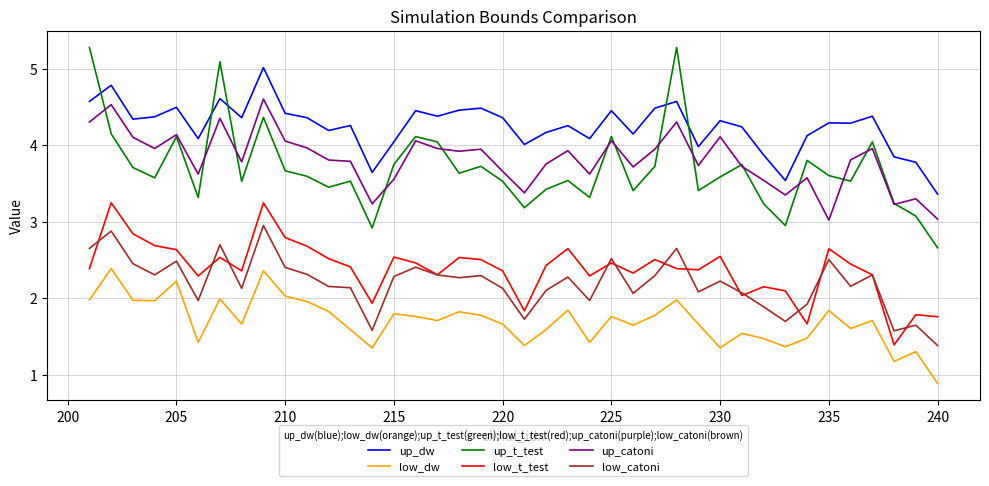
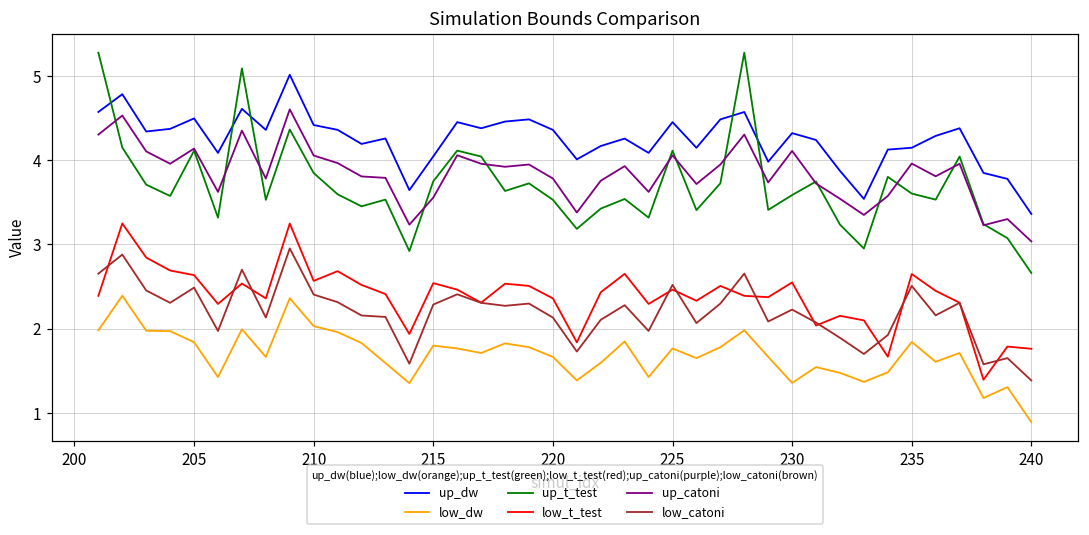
  {
    "up_dw": {
      "205": 4.5,
      "210": 4.4,
      "215": 4.0,
      "220": 4.4,
      "225": 4.5,
      "230": 4.3,
-     "235": 4.3,
+     "235": 4.1,
      "240": 3.4
    },
    "low_dw": {
-     "205": 2.2,
+     "205": 1.8,
      "210": 2.0,
      "215": 1.8,
      "220": 1.7,
      "225": 1.8,
      "230": 1.4,
      "235": 1.8,
      "240": 0.9
    },
    "up_t_test": {
-     "210": 3.7,
+     "210": 3.8,
      "215": 3.7,
      "220": 3.5,
      "225": 4.1,
      "230": 3.6,
      "235": 3.6,
      "240": 2.7
    },
    "low_t_test": {
      "205": 2.6,
-     "210": 2.8,
+     "210": 2.6,
      "215": 2.5,
      "220": 2.4,
      "225": 2.5,
      "230": 2.5,
      "235": 2.6,
      "240": 1.8
    },
    "up_catoni": {
      "210": 4.1,
      "215": 3.6,
-     "220": 3.7,
+     "220": 3.8,
      "225": 4.1,
      "230": 4.1,
-     "235": 3.0,
+     "235": 4.0,
      "240": 3.0
    },
    "low_catoni": {
      "205": 2.5,
      "210": 2.4,
      "215": 2.3,
      "220": 2.1,
      "225": 2.5,
      "230": 2.2,
      "235": 2.5,
      "240": 1.4
    }
  }
